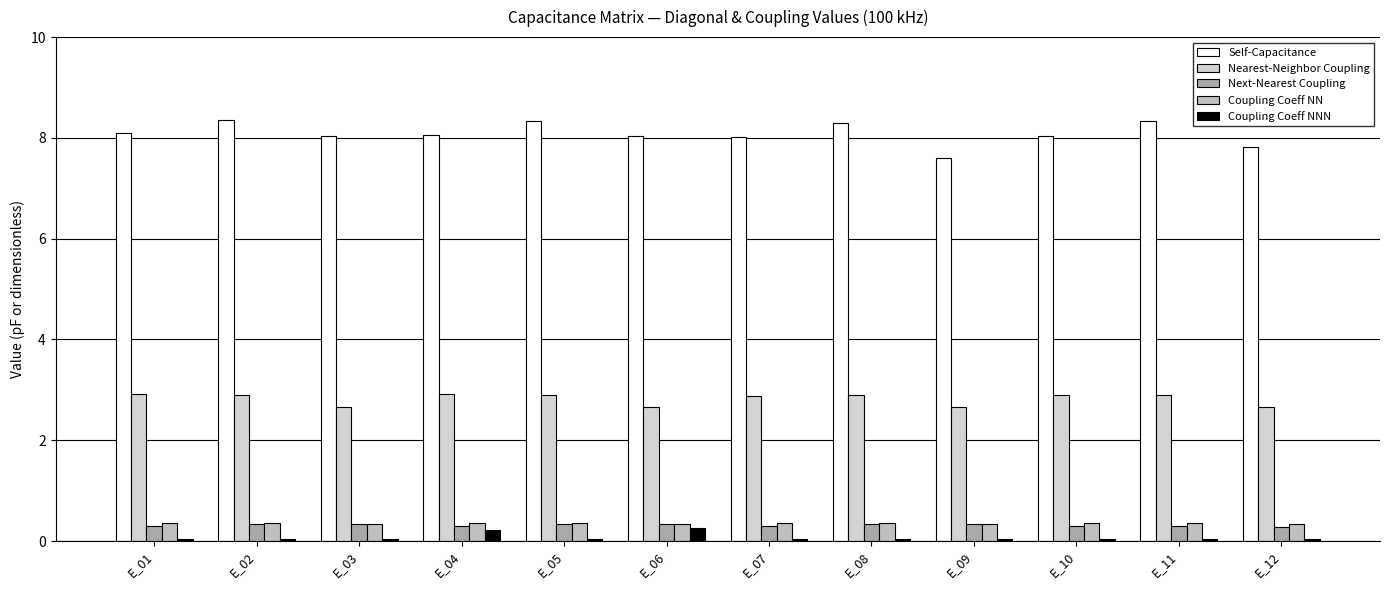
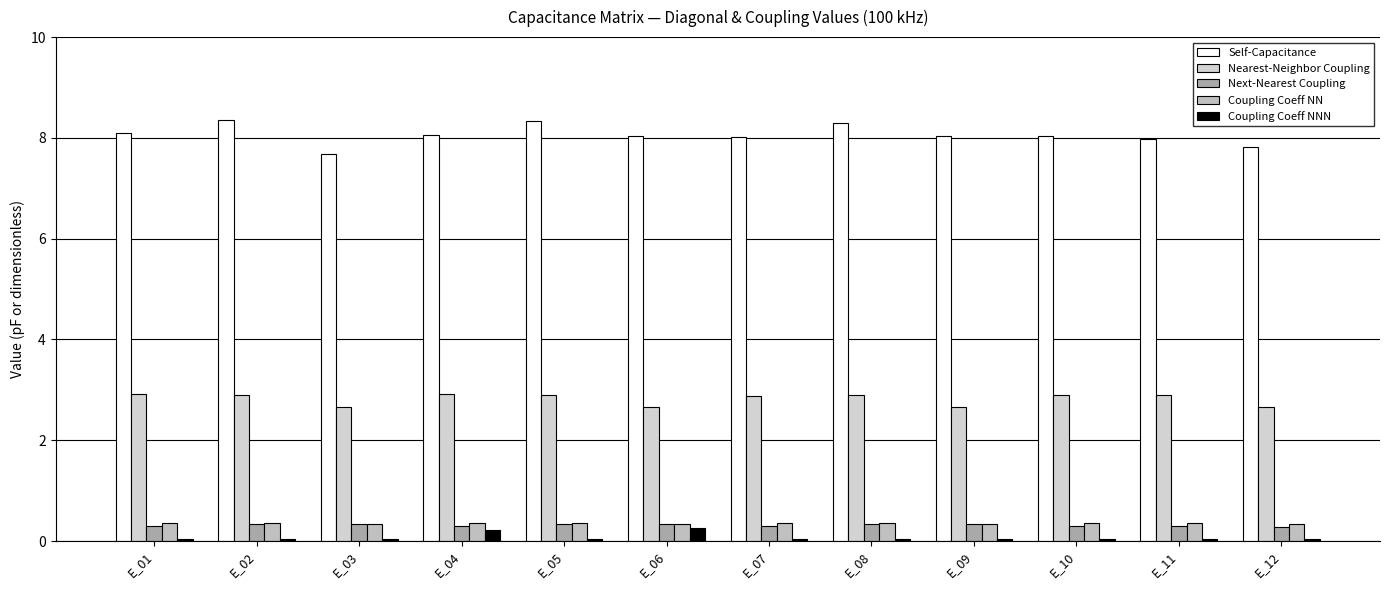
  {
    "Self-Capacitance": {
      "E_01": 8.1,
      "E_02": 8.3,
-     "E_03": 8.0,
+     "E_03": 7.7,
      "E_04": 8.1,
      "E_05": 8.3,
      "E_06": 8.0,
      "E_07": 8.0,
      "E_08": 8.3,
-     "E_09": 7.6,
+     "E_09": 8.0,
      "E_10": 8.0,
-     "E_11": 8.3,
+     "E_11": 8.0,
      "E_12": 7.8
    },
    "Coupling Coeff NNN": {
      "E_04": 0.2,
      "E_06": 0.3
    }
  }
